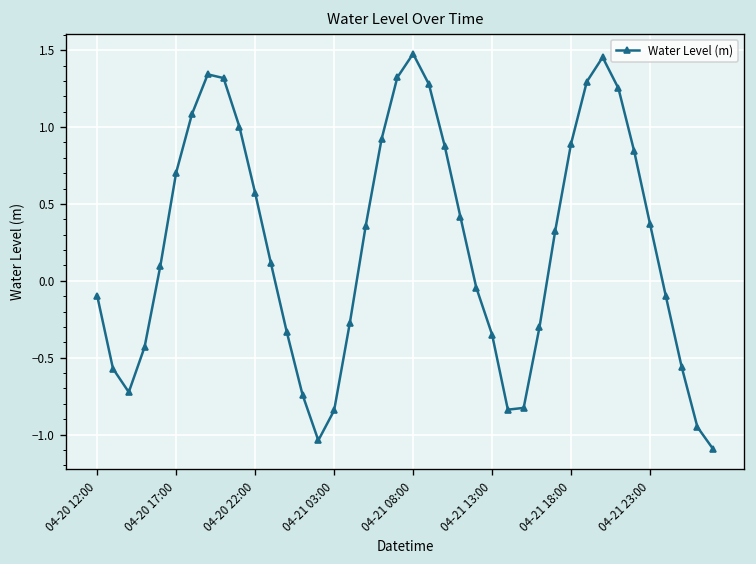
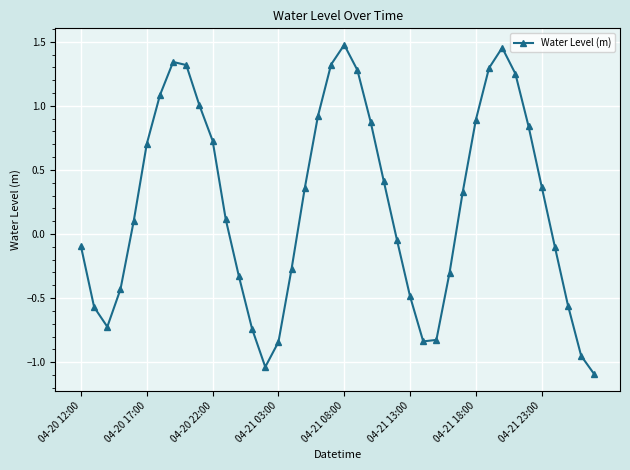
  {
    "04-20 12:00": -0.10,
    "04-20 17:00": 0.70,
-   "04-20 22:00": 0.57,
+   "04-20 22:00": 0.73,
    "04-21 03:00": -0.84,
    "04-21 08:00": 1.48,
-   "04-21 13:00": -0.35,
+   "04-21 13:00": -0.49,
    "04-21 18:00": 0.89,
    "04-21 23:00": 0.37
  }
